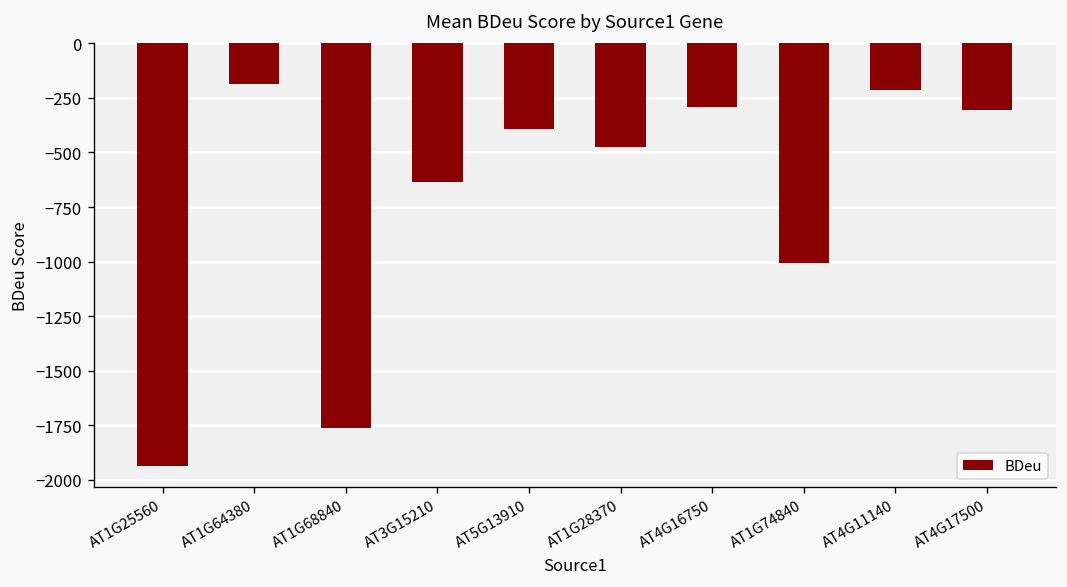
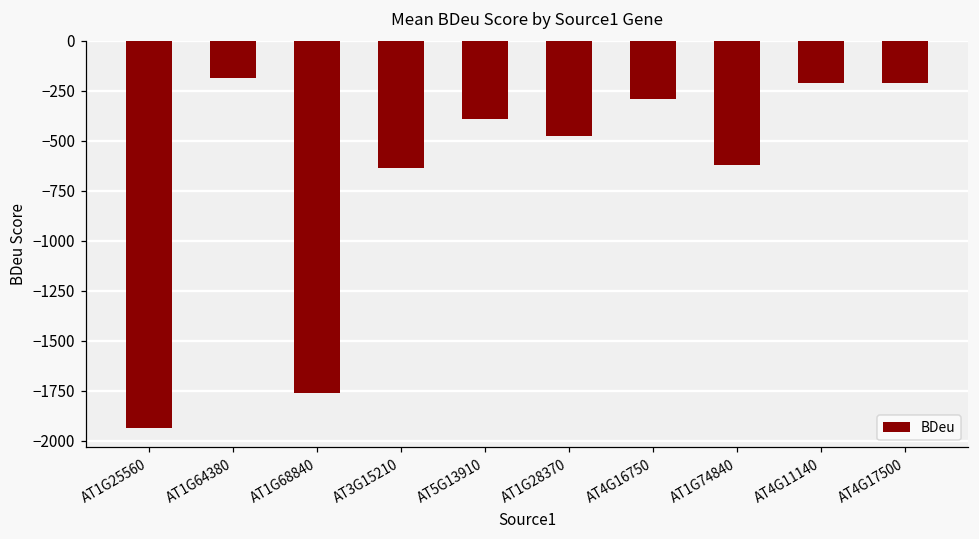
  {
    "AT1G25560": -1940,
    "AT1G64380": -190,
    "AT1G68840": -1760,
    "AT3G15210": -630,
    "AT5G13910": -390,
    "AT1G28370": -480,
    "AT4G16750": -290,
-   "AT1G74840": -1010,
+   "AT1G74840": -620,
    "AT4G11140": -210,
-   "AT4G17500": -310
+   "AT4G17500": -210
  }
